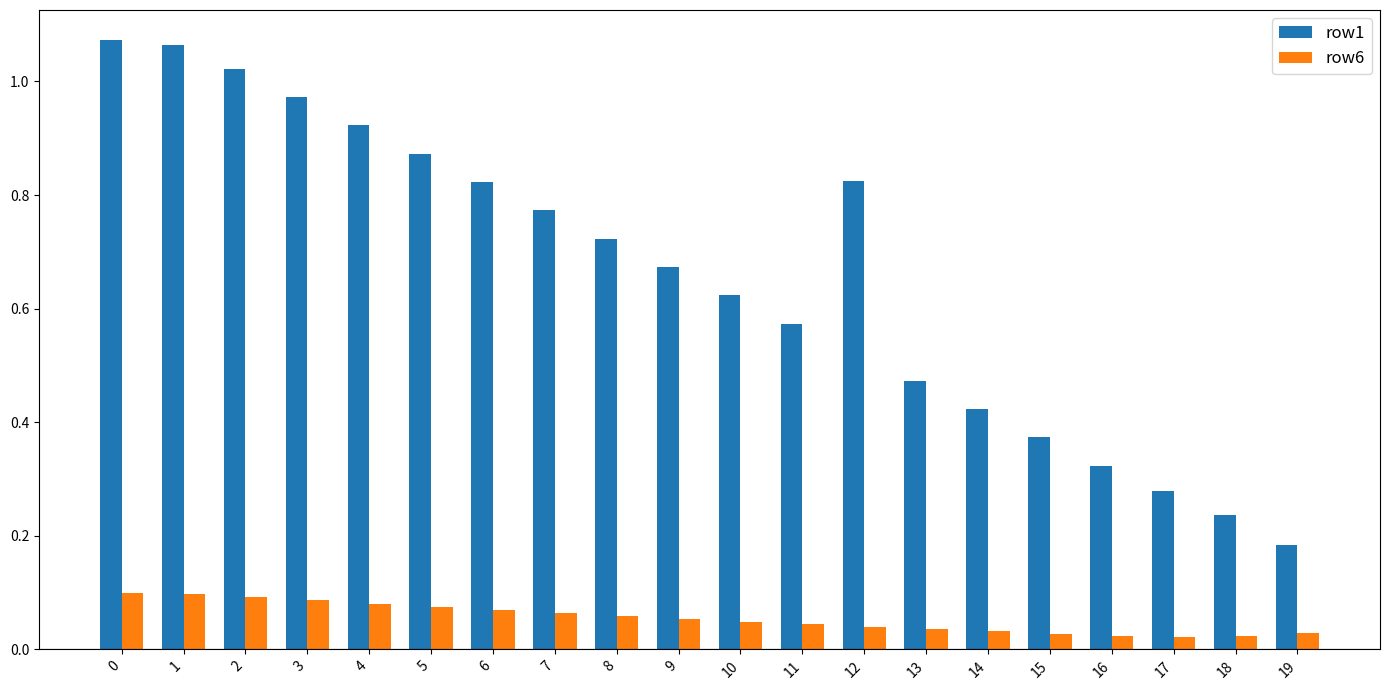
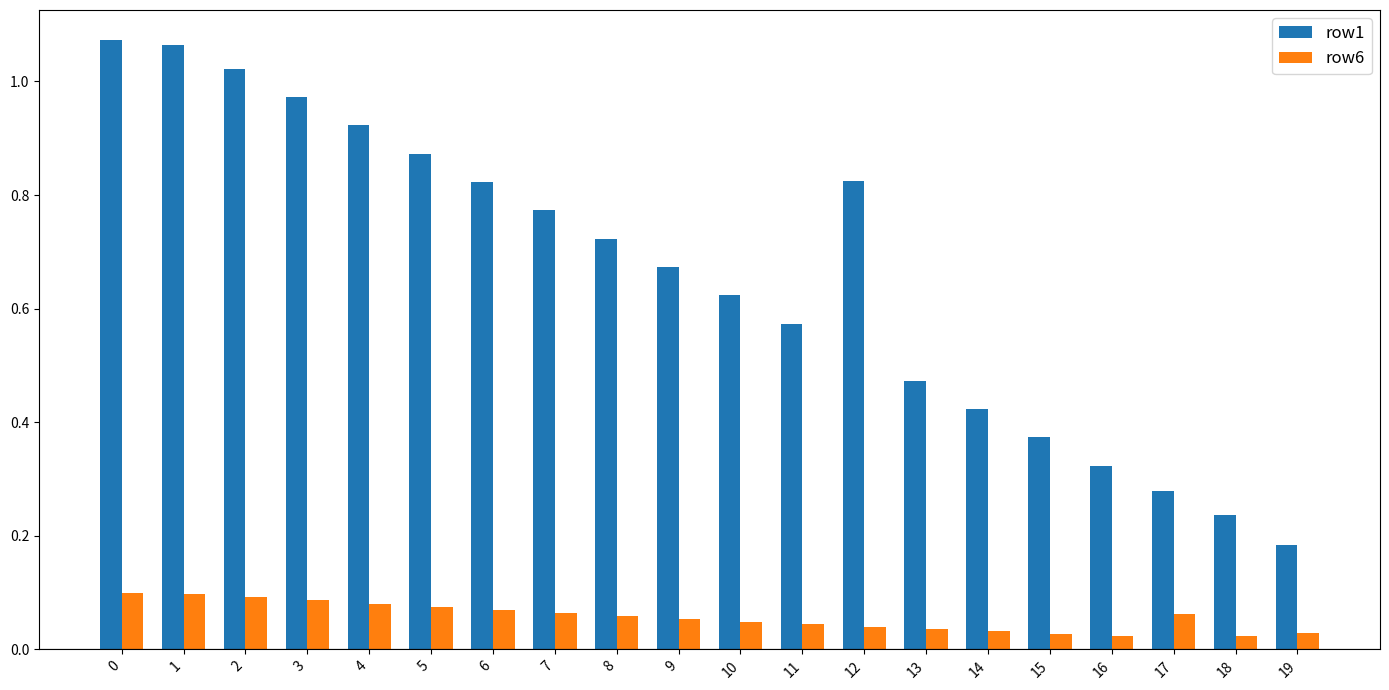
  {
    "row1": {
      "0": 1.07,
      "1": 1.06,
      "2": 1.02,
      "3": 0.97,
      "4": 0.92,
      "5": 0.87,
      "6": 0.82,
      "7": 0.77,
      "8": 0.72,
      "9": 0.67,
      "10": 0.62,
      "11": 0.57,
      "12": 0.82,
      "13": 0.47,
      "14": 0.42,
      "15": 0.37,
      "16": 0.32,
      "17": 0.28,
      "18": 0.24,
      "19": 0.18
    },
    "row6": {
      "0": 0.10,
      "1": 0.10,
      "2": 0.09,
      "3": 0.09,
      "4": 0.08,
      "5": 0.08,
      "6": 0.07,
      "7": 0.06,
      "8": 0.06,
      "9": 0.05,
      "10": 0.05,
      "11": 0.04,
      "12": 0.04,
      "13": 0.04,
      "14": 0.03,
      "15": 0.03,
      "16": 0.02,
-     "17": 0.02,
+     "17": 0.06,
      "18": 0.02,
      "19": 0.03
    }
  }
